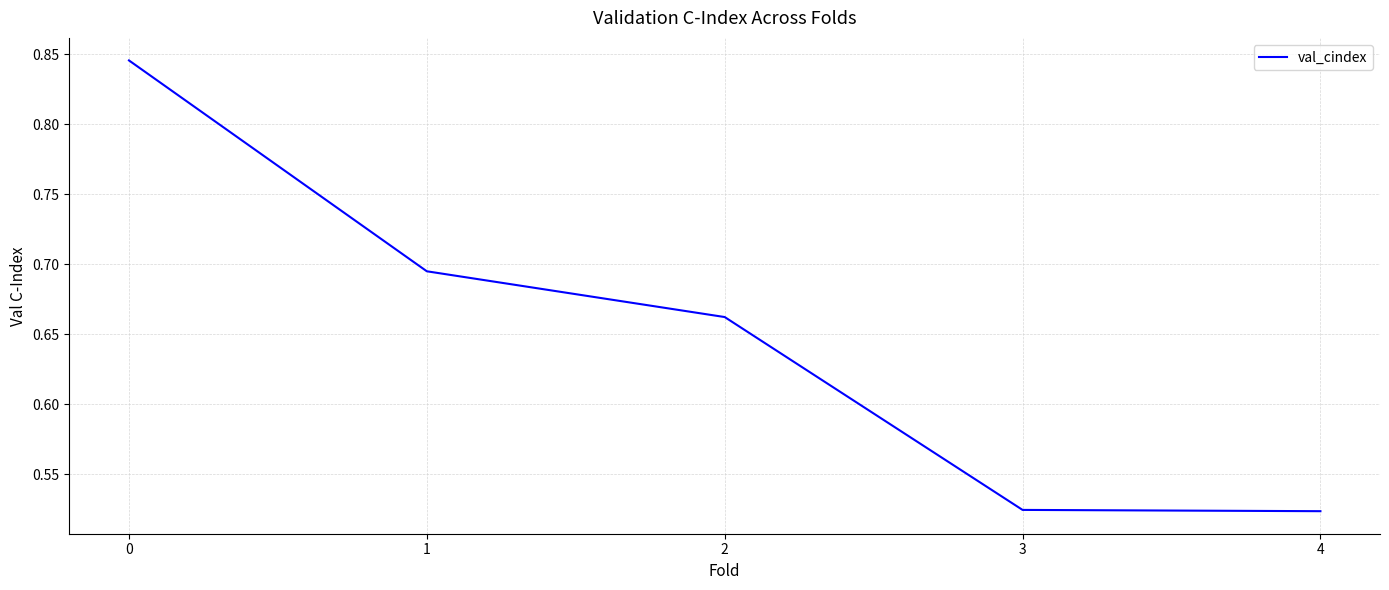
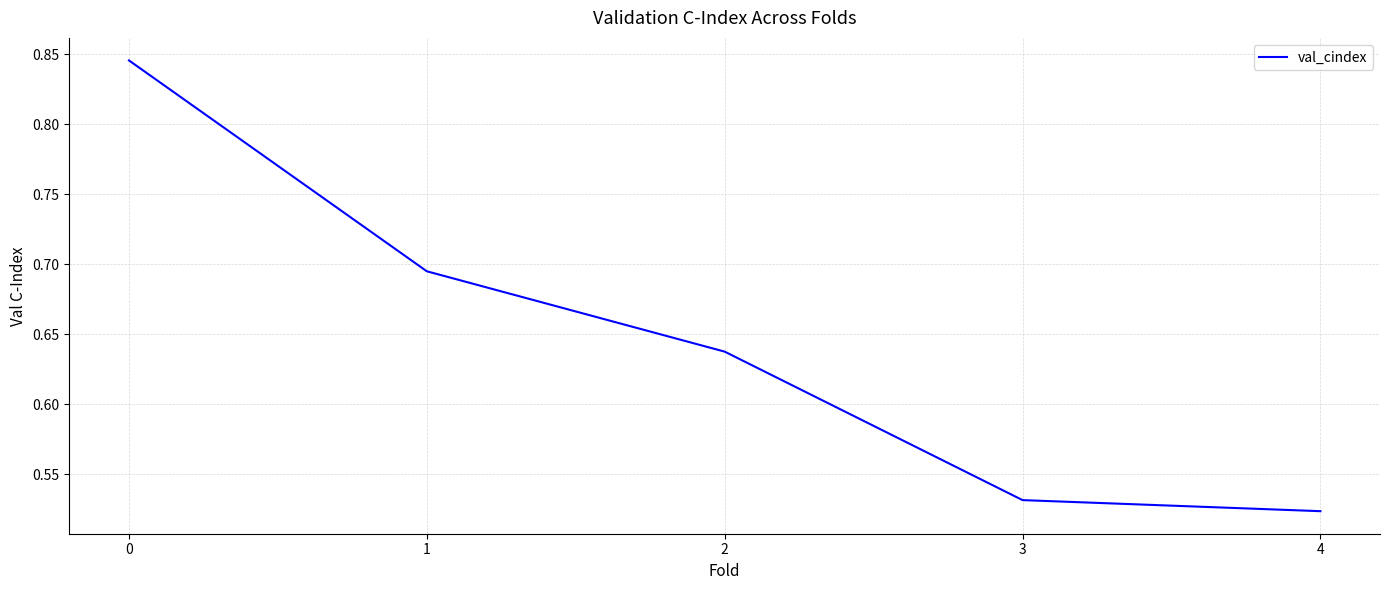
  {
    "0": 0.845,
    "1": 0.695,
-   "2": 0.662,
-   "3": 0.525,
+   "2": 0.638,
+   "3": 0.532,
    "4": 0.524
  }
